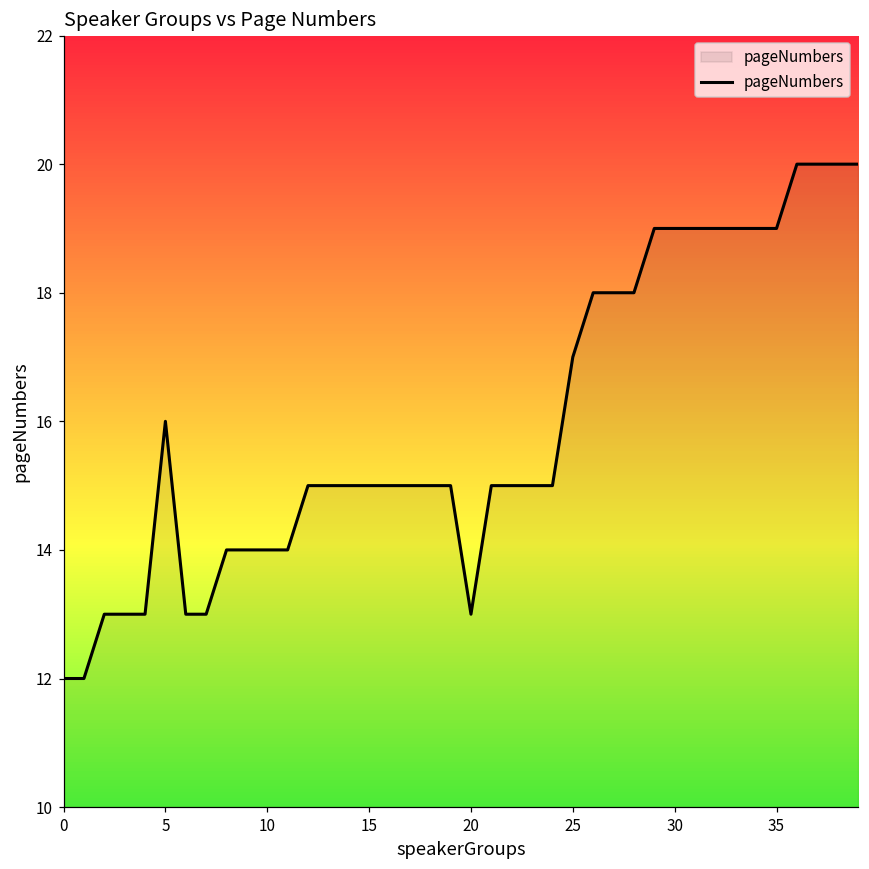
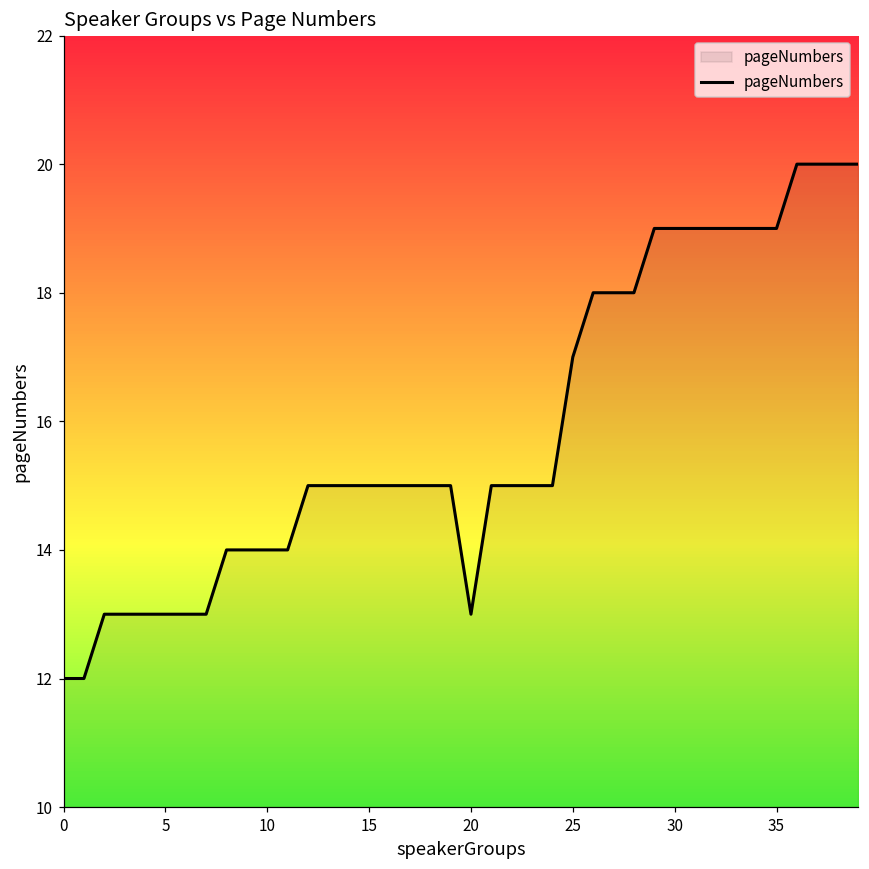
  {
    "0": 12,
-   "5": 16,
+   "5": 13,
    "10": 14,
    "15": 15,
    "20": 13,
    "25": 17,
    "30": 19,
    "35": 19
  }
